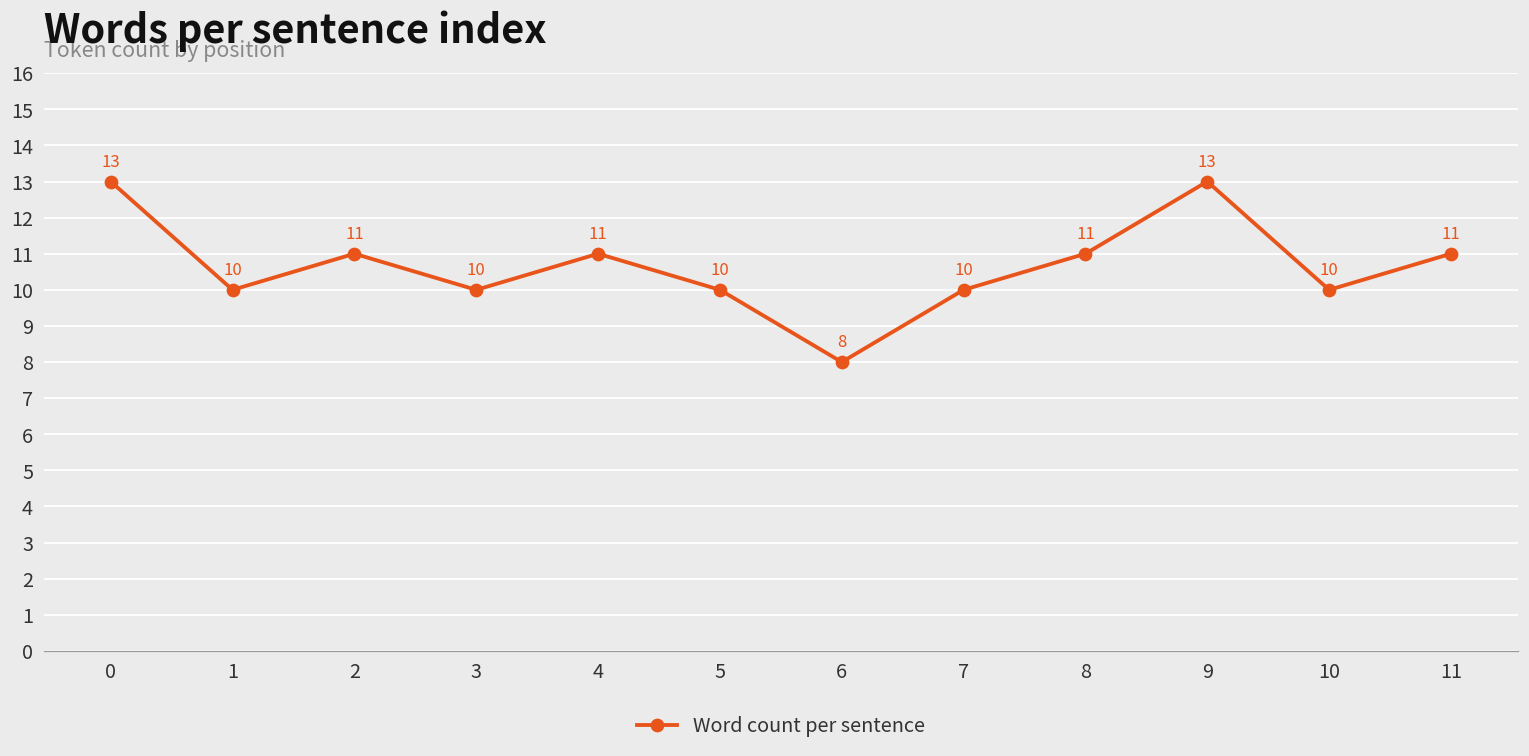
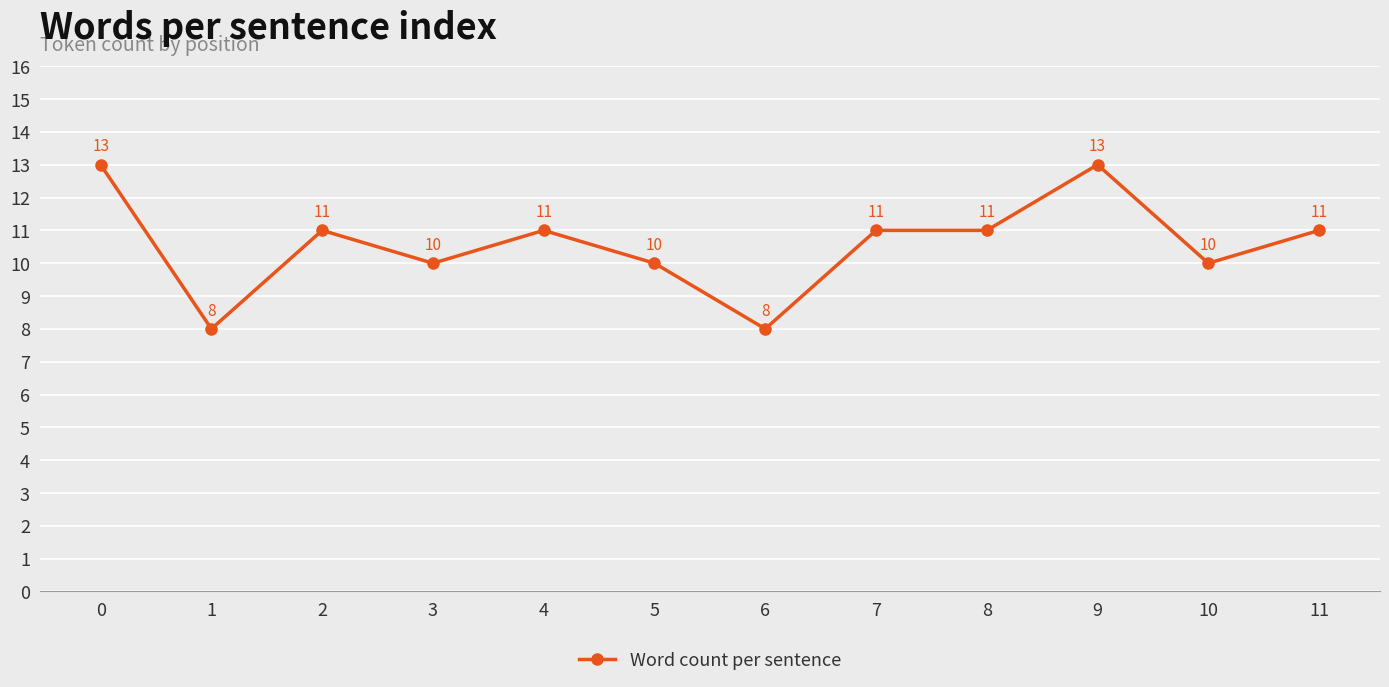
  {
    "0": 13,
-   "1": 10,
+   "1": 8,
    "2": 11,
    "3": 10,
    "4": 11,
    "5": 10,
    "6": 8,
-   "7": 10,
+   "7": 11,
    "8": 11,
    "9": 13,
    "10": 10,
    "11": 11
  }
